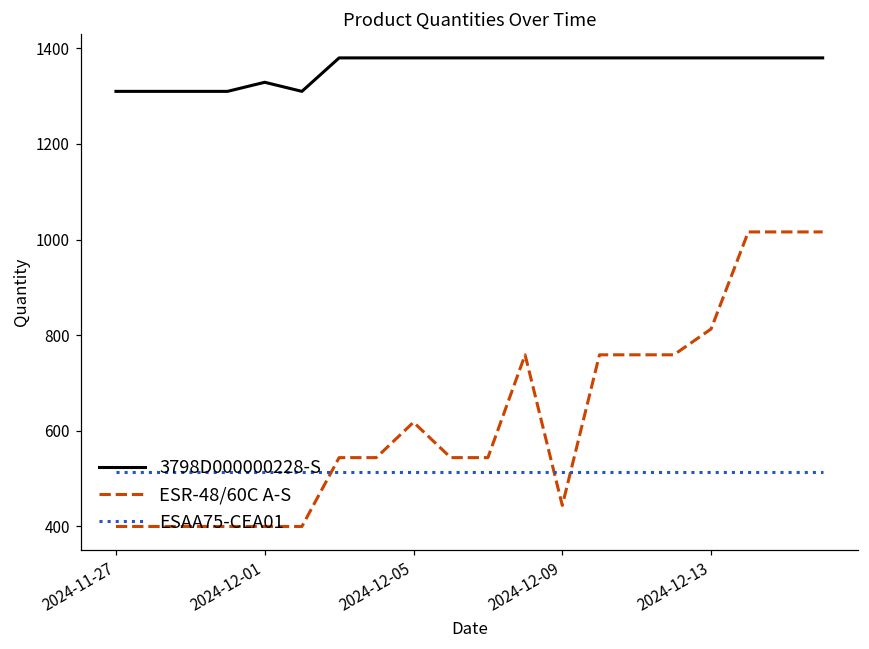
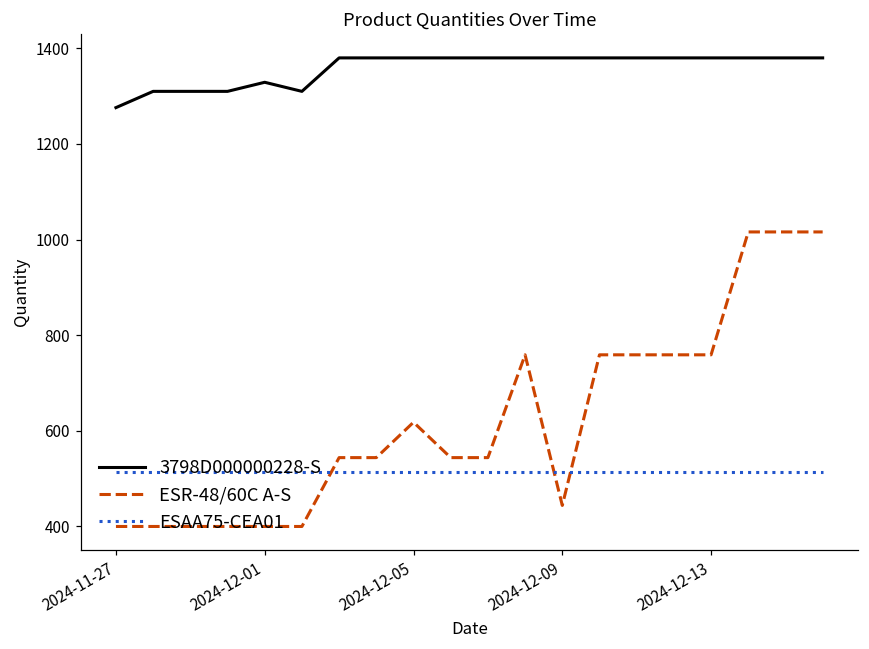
  {
    "3798D000000228-S": {
-     "2024-11-27": 1310,
+     "2024-11-27": 1280,
      "2024-12-01": 1330,
      "2024-12-05": 1380,
      "2024-12-09": 1380,
      "2024-12-13": 1380
    },
    "ESR-48/60C A-S": {
      "2024-11-27": 400,
      "2024-12-01": 400,
      "2024-12-05": 620,
      "2024-12-09": 440,
-     "2024-12-13": 810
+     "2024-12-13": 760
    },
    "ESAA75-CEA01": {
      "2024-11-27": 510,
      "2024-12-01": 510,
      "2024-12-05": 510,
      "2024-12-09": 510,
      "2024-12-13": 510
    }
  }
